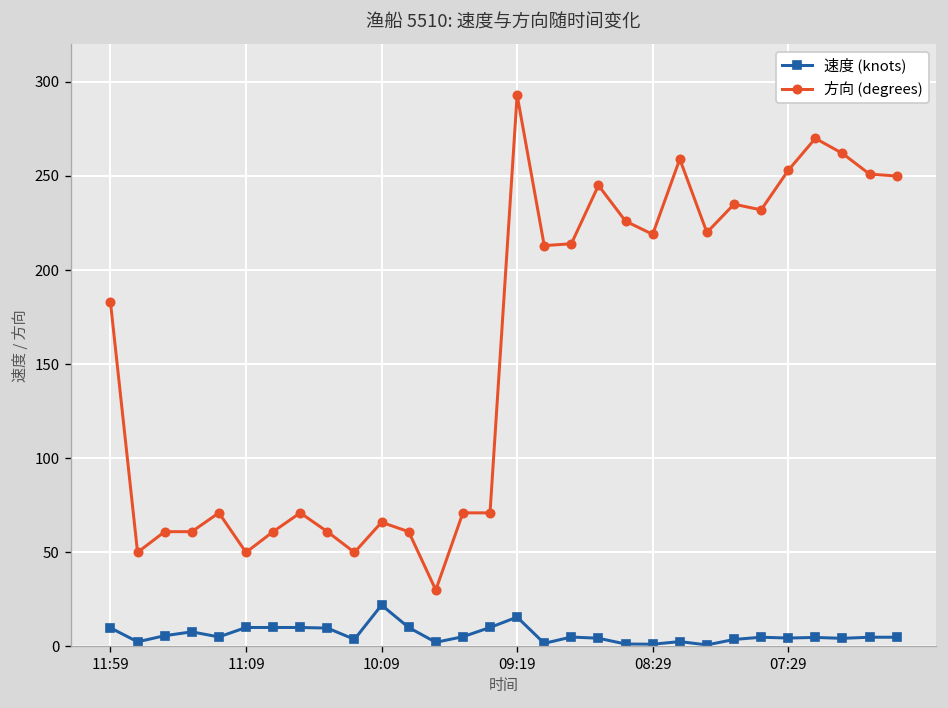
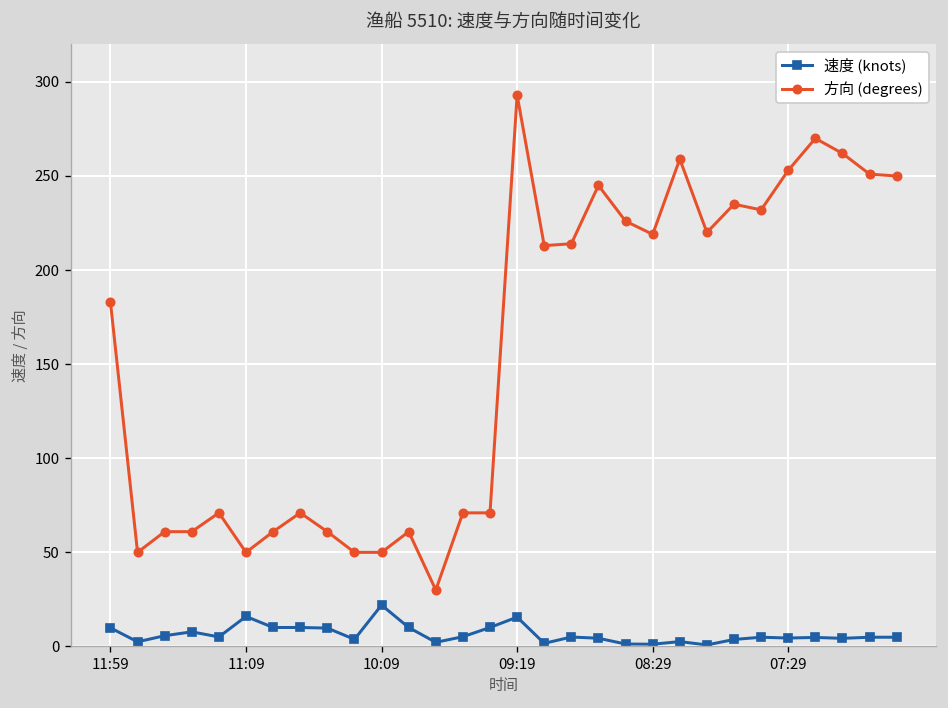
  {
    "速度 (knots)": {
      "11:59": 10,
-     "11:09": 10,
+     "11:09": 16,
      "10:09": 22,
      "09:19": 16,
      "08:29": 1,
      "07:29": 4
    },
    "方向 (degrees)": {
      "11:59": 183,
      "11:09": 50,
-     "10:09": 66,
+     "10:09": 50,
      "09:19": 293,
      "08:29": 219,
      "07:29": 253
    }
  }
